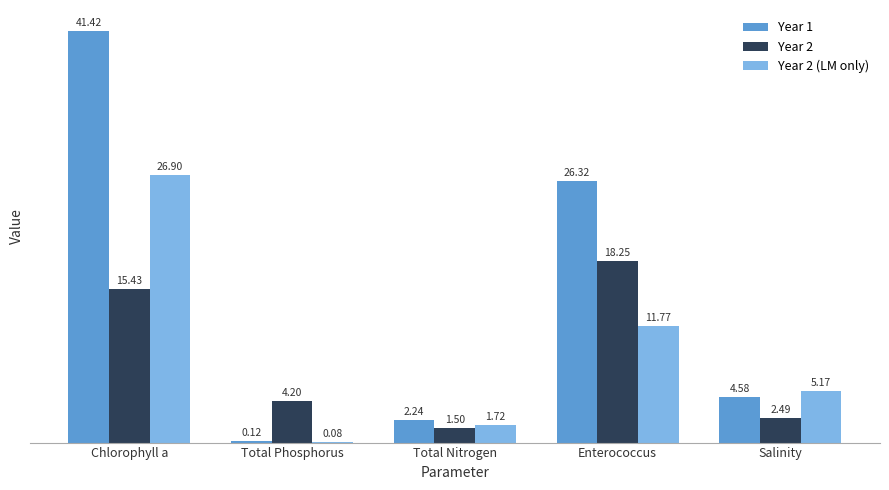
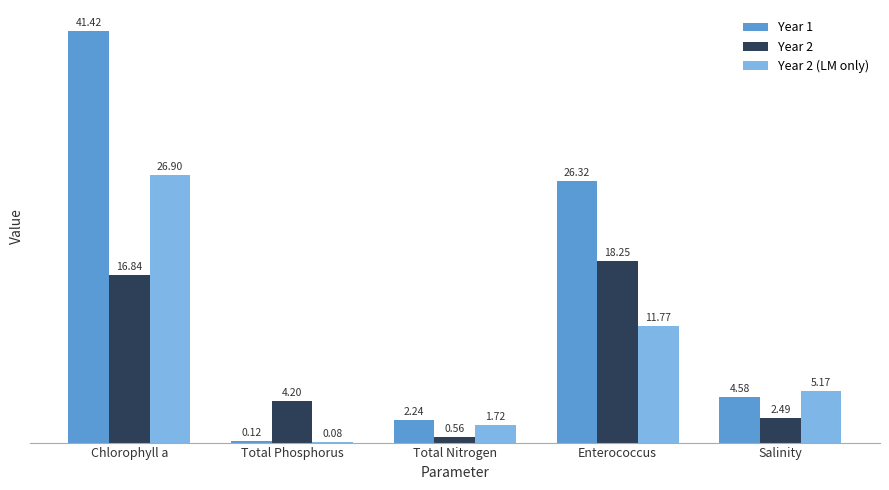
  {
    "Year 2": {
-     "Chlorophyll a": 15.43,
+     "Chlorophyll a": 16.84,
      "Total Phosphorus": 4.20,
-     "Total Nitrogen": 1.50,
+     "Total Nitrogen": 0.56,
      "Enterococcus": 18.25,
      "Salinity": 2.49
    }
  }
